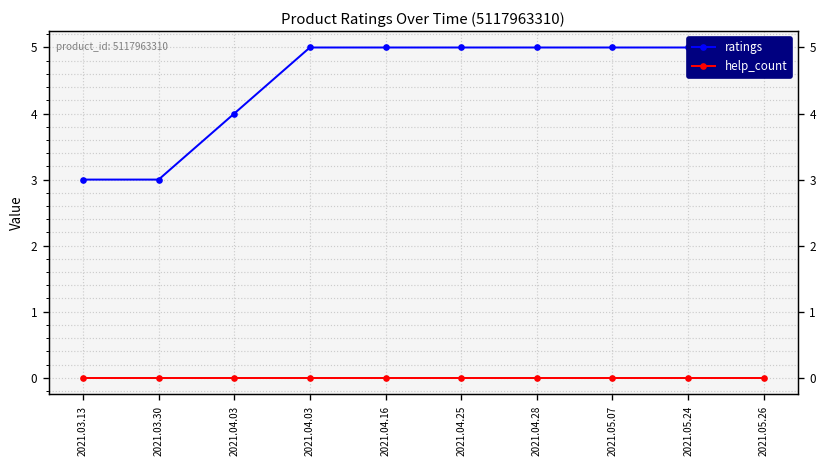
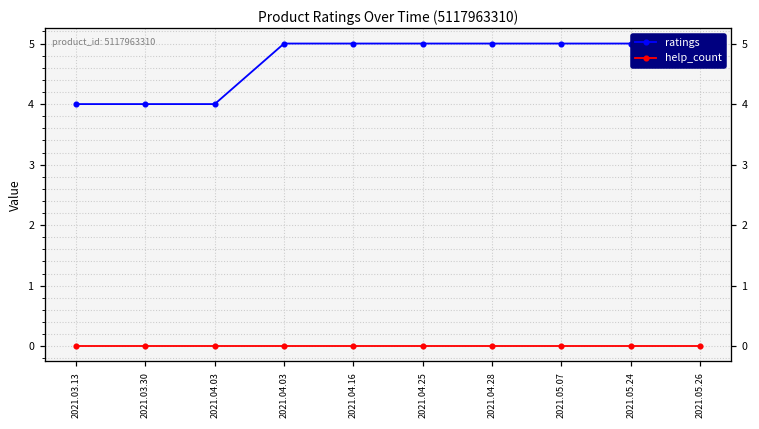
  {
    "ratings": {
-     "2021.03.13": 3,
-     "2021.03.30": 3,
+     "2021.03.13": 4,
+     "2021.03.30": 4,
      "2021.04.16": 5,
      "2021.04.25": 5,
      "2021.04.28": 5,
      "2021.05.07": 5
    },
    "help_count": {
      "2021.03.13": 0,
      "2021.03.30": 0,
      "2021.04.16": 0,
      "2021.04.25": 0,
      "2021.04.28": 0,
      "2021.05.07": 0,
      "2021.05.24": 0,
      "2021.05.26": 0
    }
  }
